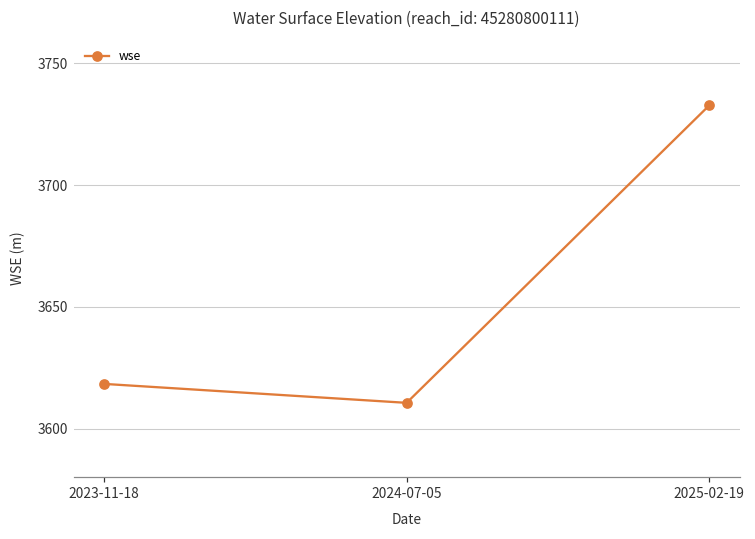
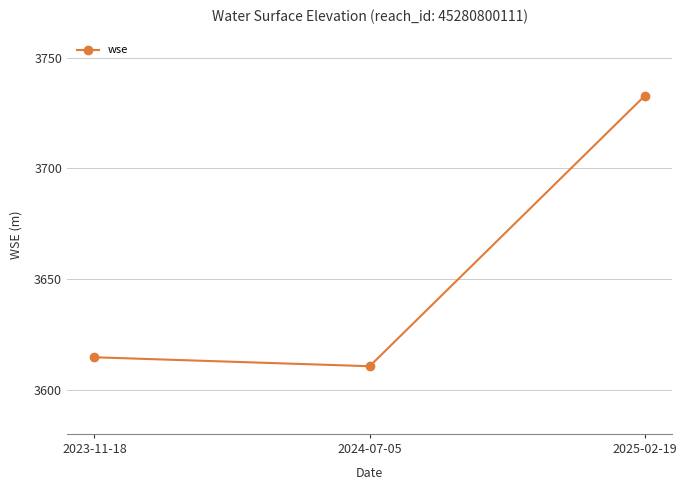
  {
-   "2023-11-18": 3618,
+   "2023-11-18": 3615,
    "2024-07-05": 3611,
    "2025-02-19": 3733
  }
